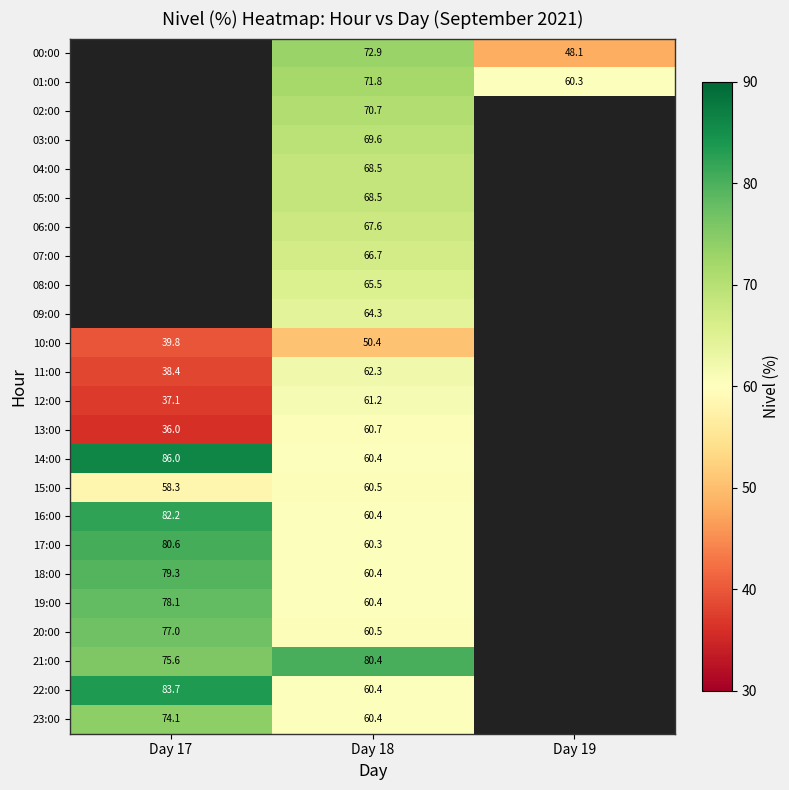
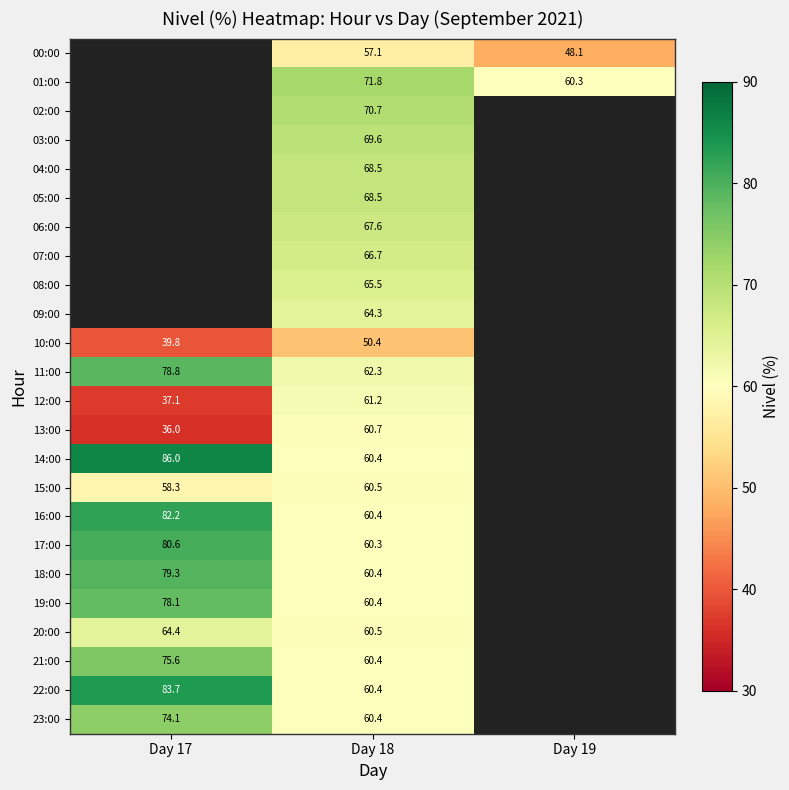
  {
    "00:00": {
-     "Day 18": 72.9,
+     "Day 18": 57.1,
      "Day 19": 48.1
    },
    "01:00": {
      "Day 18": 71.8,
      "Day 19": 60.3
    },
    "02:00": {
      "Day 18": 70.7
    },
    "03:00": {
      "Day 18": 69.6
    },
    "04:00": {
      "Day 18": 68.5
    },
    "05:00": {
      "Day 18": 68.5
    },
    "06:00": {
      "Day 18": 67.6
    },
    "07:00": {
      "Day 18": 66.7
    },
    "08:00": {
      "Day 18": 65.5
    },
    "09:00": {
      "Day 18": 64.3
    },
    "10:00": {
      "Day 17": 39.8,
      "Day 18": 50.4
    },
    "11:00": {
-     "Day 17": 38.4,
+     "Day 17": 78.8,
      "Day 18": 62.3
    },
    "12:00": {
      "Day 17": 37.1,
      "Day 18": 61.2
    },
    "13:00": {
      "Day 17": 36.0,
      "Day 18": 60.7
    },
    "14:00": {
      "Day 17": 86.0,
      "Day 18": 60.4
    },
    "15:00": {
      "Day 17": 58.3,
      "Day 18": 60.5
    },
    "16:00": {
      "Day 17": 82.2,
      "Day 18": 60.4
    },
    "17:00": {
      "Day 17": 80.6,
      "Day 18": 60.3
    },
    "18:00": {
      "Day 17": 79.3,
      "Day 18": 60.4
    },
    "19:00": {
      "Day 17": 78.1,
      "Day 18": 60.4
    },
    "20:00": {
-     "Day 17": 77.0,
+     "Day 17": 64.4,
      "Day 18": 60.5
    },
    "21:00": {
      "Day 17": 75.6,
-     "Day 18": 80.4
+     "Day 18": 60.4
    },
    "22:00": {
      "Day 17": 83.7,
      "Day 18": 60.4
    },
    "23:00": {
      "Day 17": 74.1,
      "Day 18": 60.4
    }
  }
